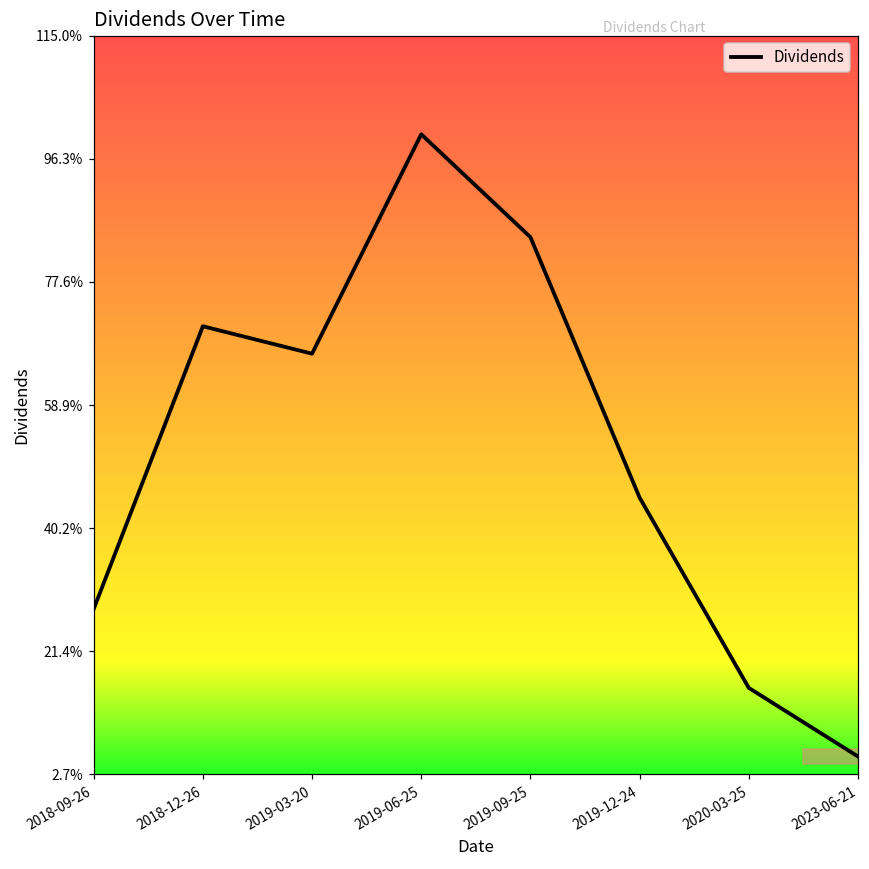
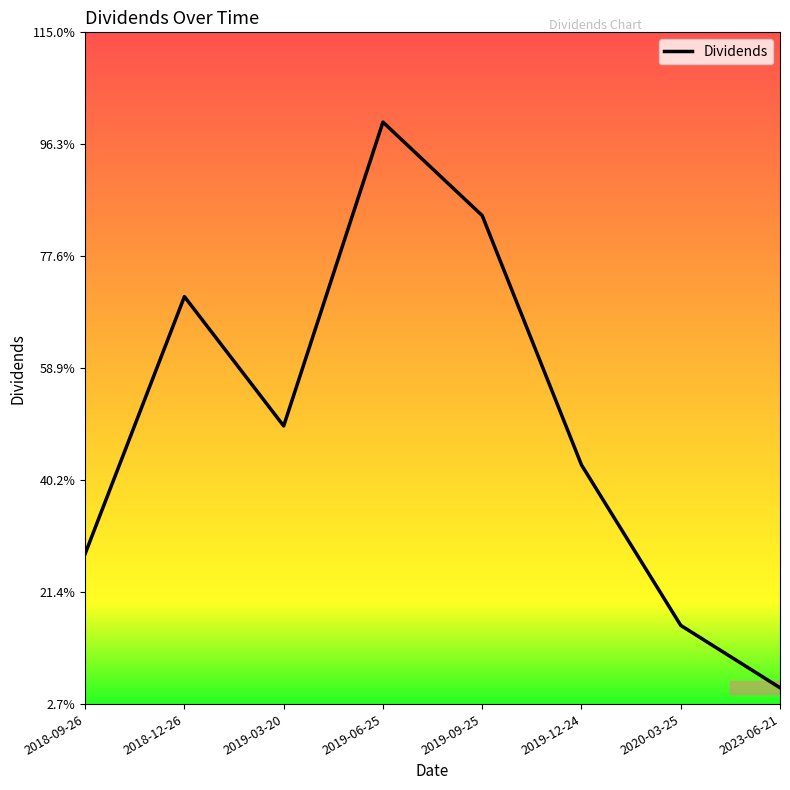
  {
    "2018-09-26": "28%",
    "2018-12-26": "71%",
-   "2019-03-20": "67%",
+   "2019-03-20": "49%",
    "2019-06-25": "100%",
    "2019-09-25": "84%",
-   "2019-12-24": "45%",
+   "2019-12-24": "43%",
    "2020-03-25": "16%"
  }
